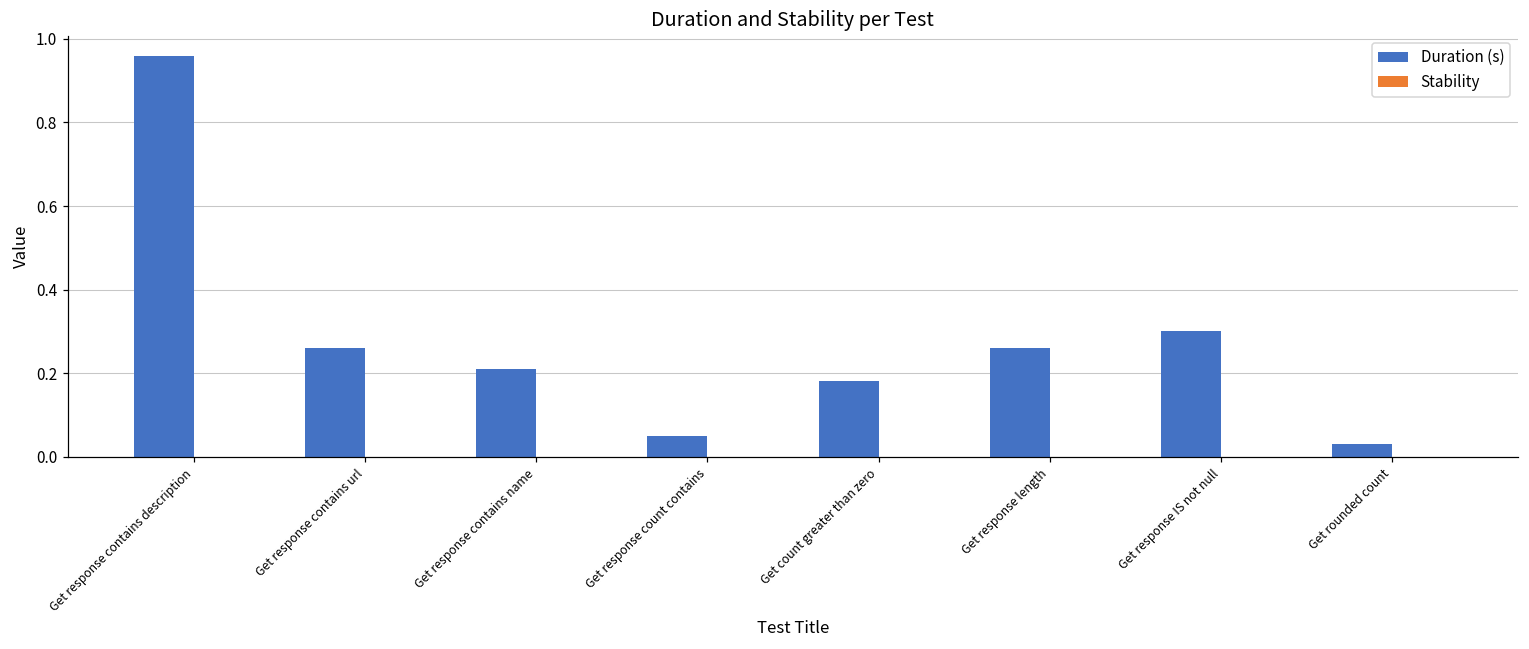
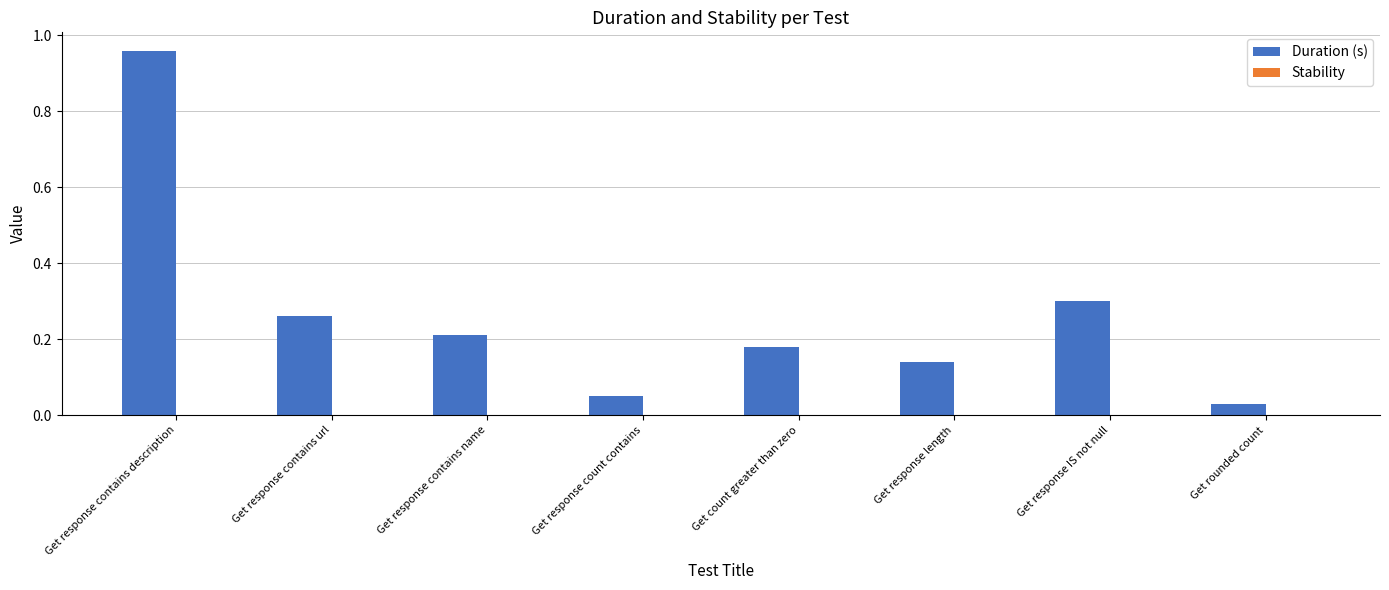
  {
    "Duration (s)": {
      "Get response contains description": 0.96,
      "Get response contains url": 0.26,
      "Get response contains name": 0.21,
      "Get response count contains": 0.05,
      "Get count greater than zero": 0.18,
-     "Get response length": 0.26,
+     "Get response length": 0.14,
      "Get response IS not null": 0.30,
      "Get rounded count": 0.03
    },
    "Stability": {
      "Get response contains description": 0.00,
      "Get response contains url": 0.00,
      "Get response contains name": 0.00,
      "Get response count contains": 0.00,
      "Get count greater than zero": 0.00,
      "Get response length": 0.00,
      "Get response IS not null": 0.00,
      "Get rounded count": 0.00
    }
  }
